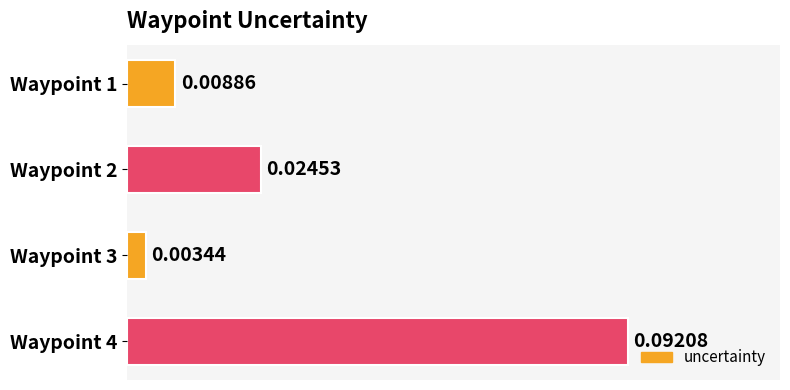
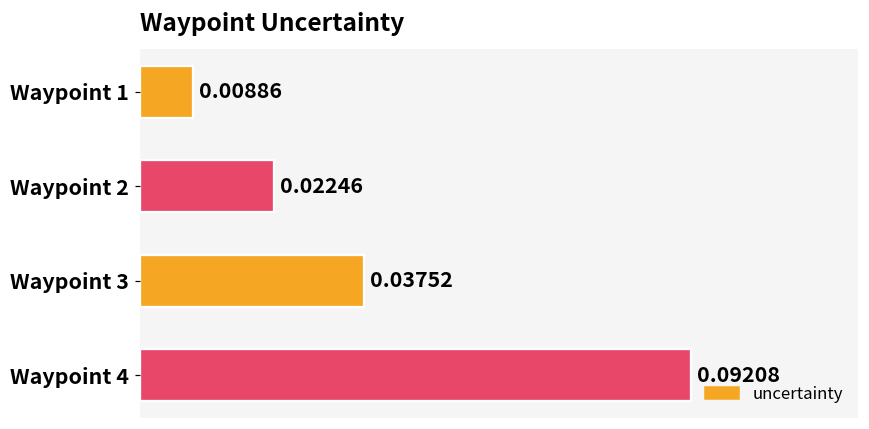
  {
    "Waypoint 1": 0.00886,
-   "Waypoint 2": 0.02453,
-   "Waypoint 3": 0.00344,
+   "Waypoint 2": 0.02246,
+   "Waypoint 3": 0.03752,
    "Waypoint 4": 0.09208
  }
